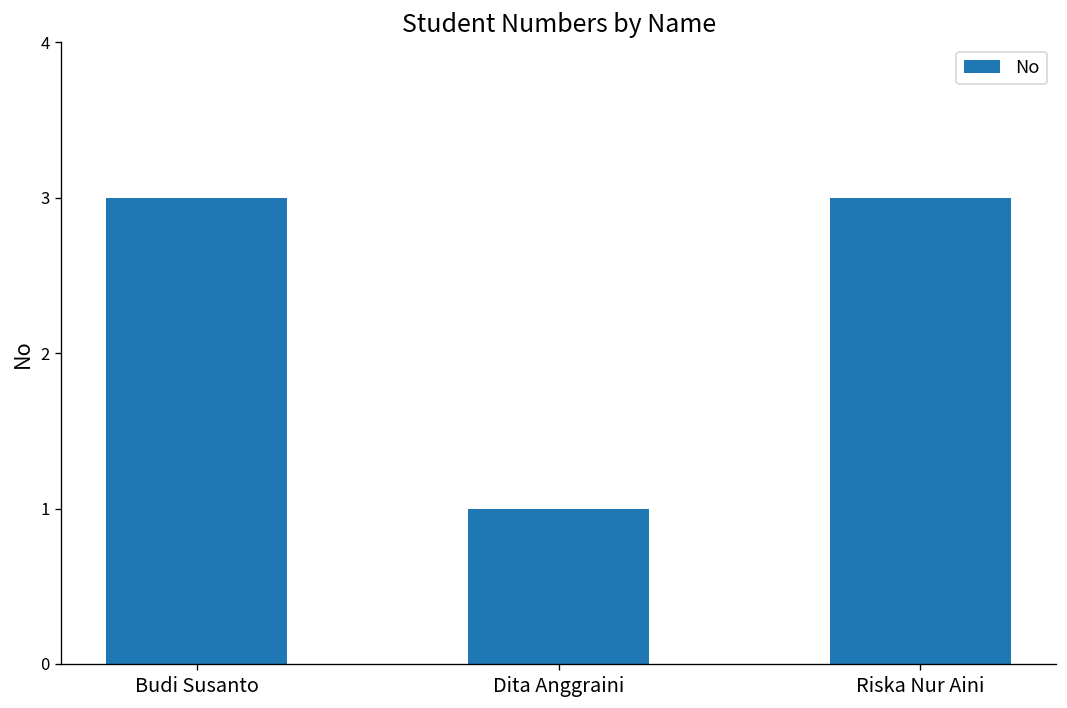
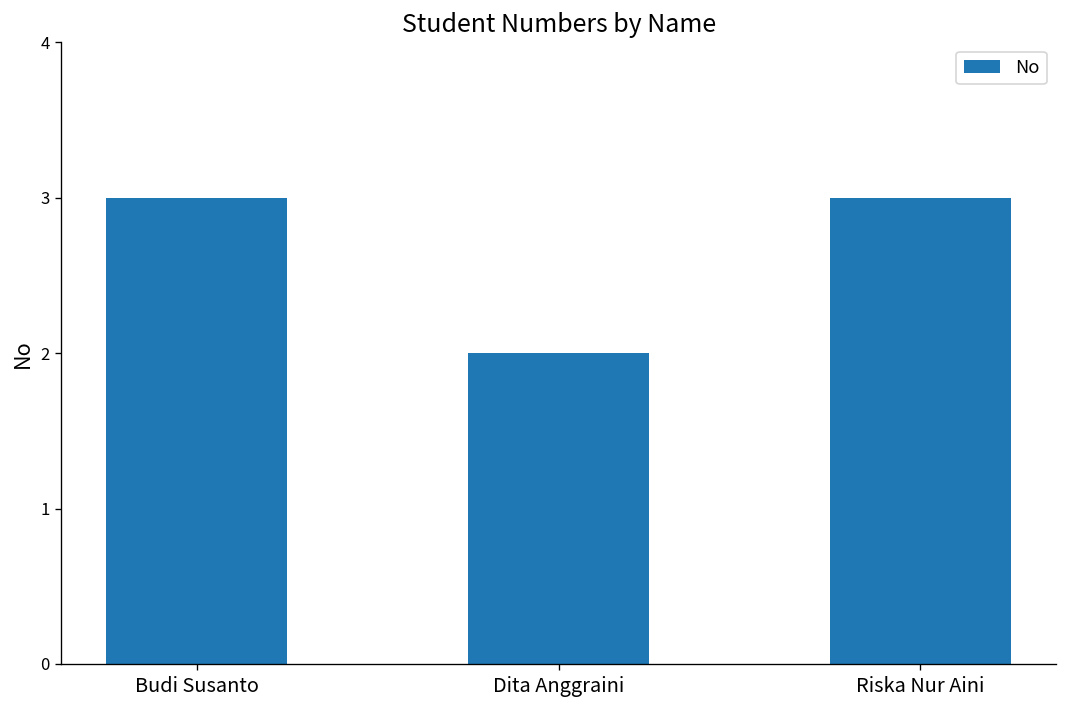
  {
    "Budi Susanto": 3,
-   "Dita Anggraini": 1,
+   "Dita Anggraini": 2,
    "Riska Nur Aini": 3
  }
